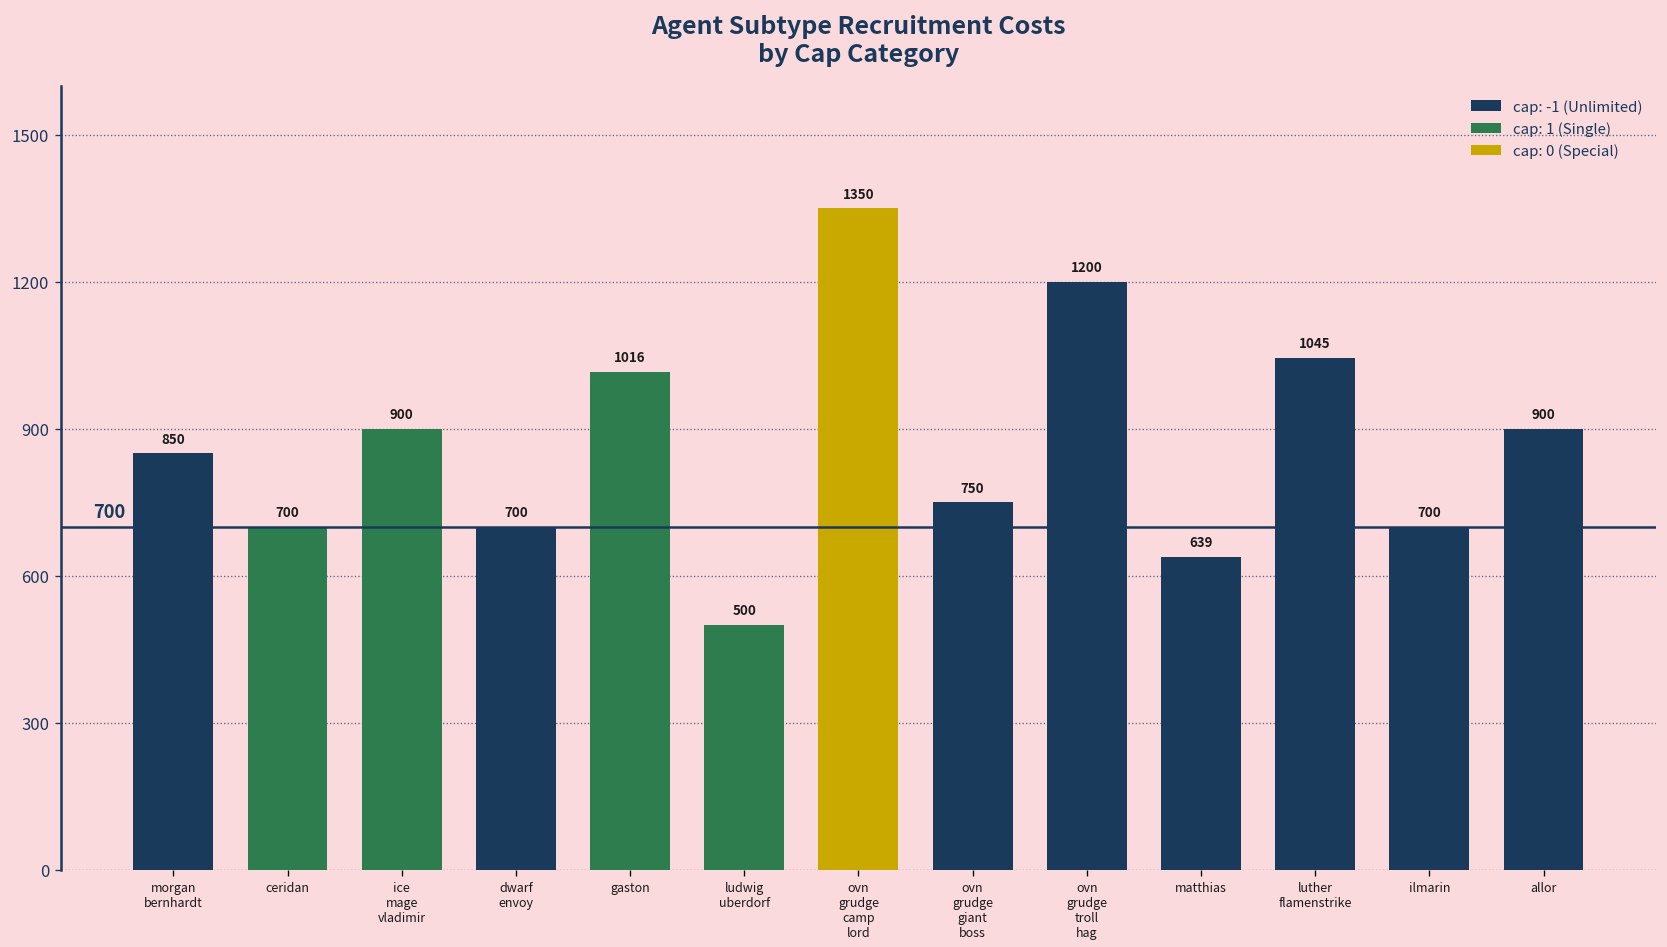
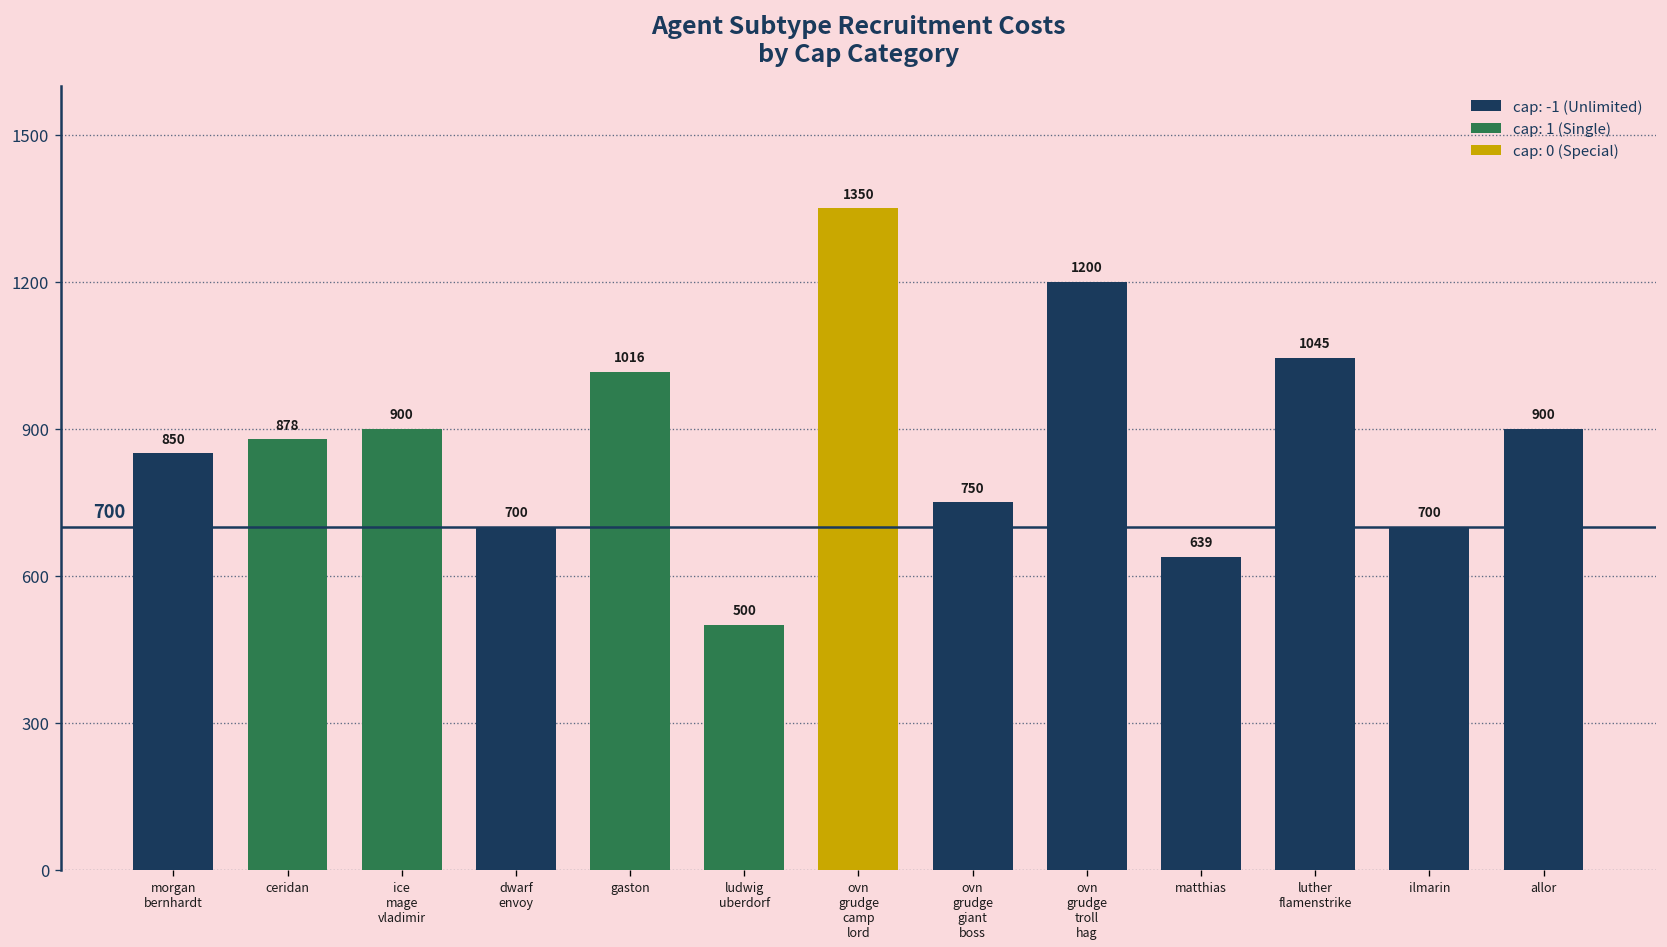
  {
    "morgan bernhardt": 850,
-   "ceridan": 700,
+   "ceridan": 878,
    "ice mage vladimir": 900,
    "dwarf envoy": 700,
    "gaston": 1016,
    "ludwig uberdorf": 500,
    "ovn grudge camp lord": 1350,
    "ovn grudge giant boss": 750,
    "ovn grudge troll hag": 1200,
    "matthias": 639,
    "luther flamenstrike": 1045,
    "ilmarin": 700,
    "allor": 900
  }
